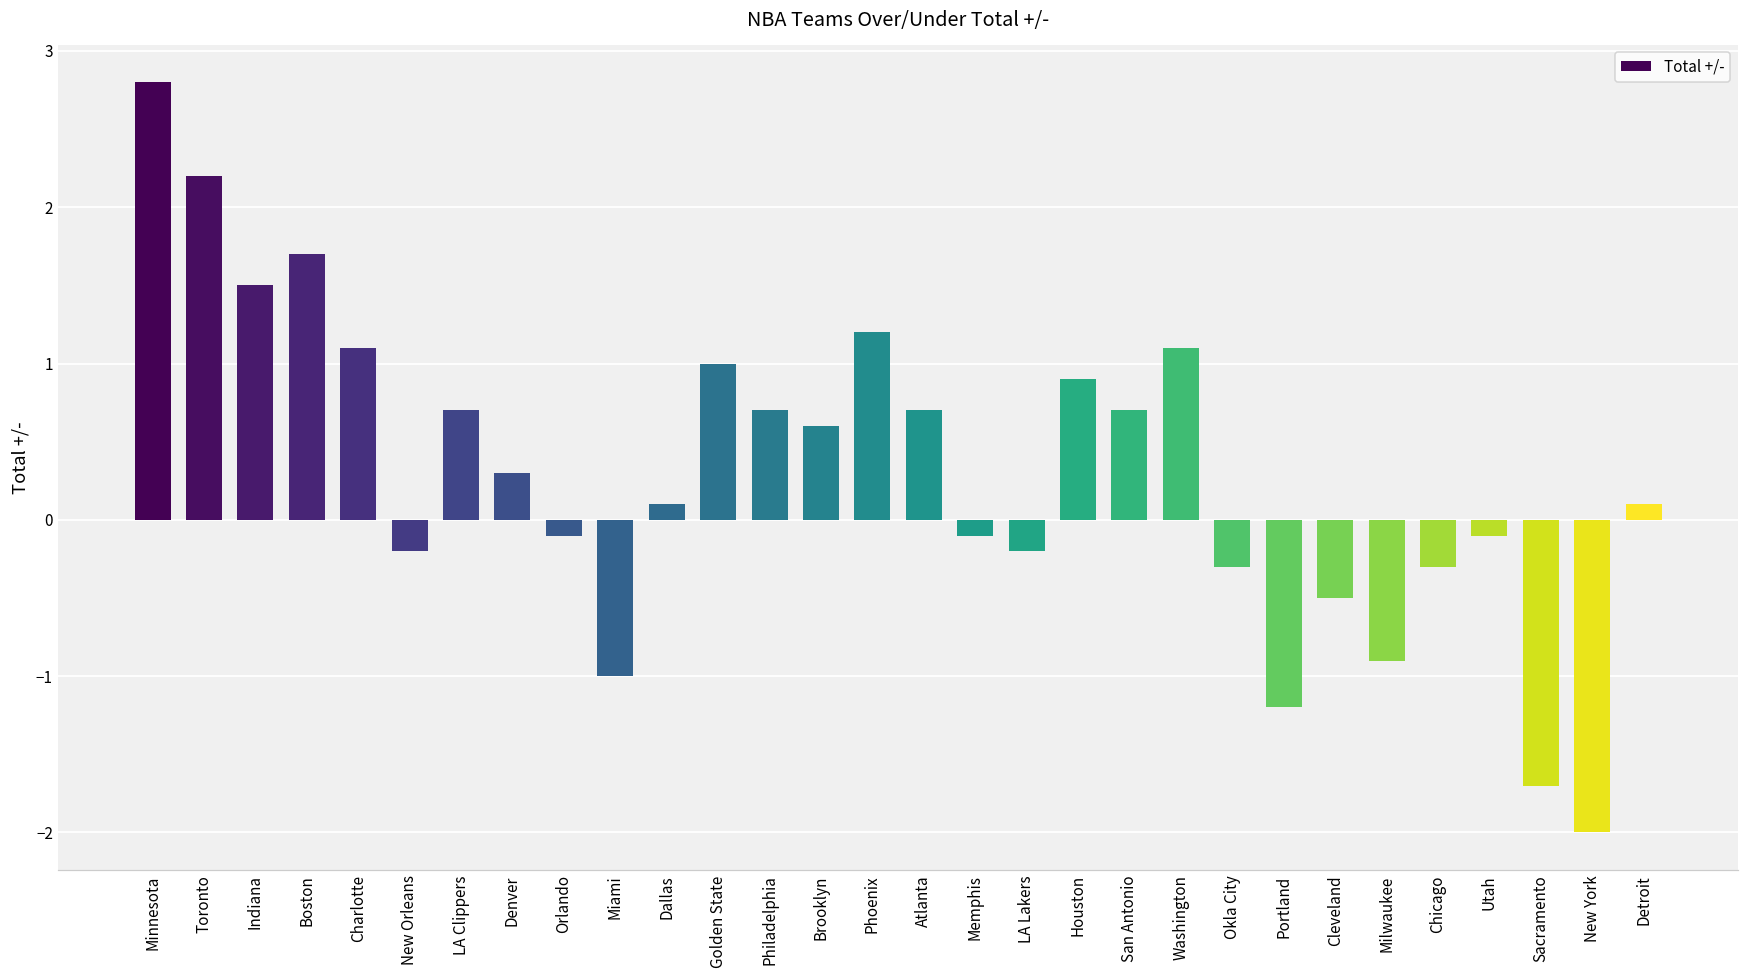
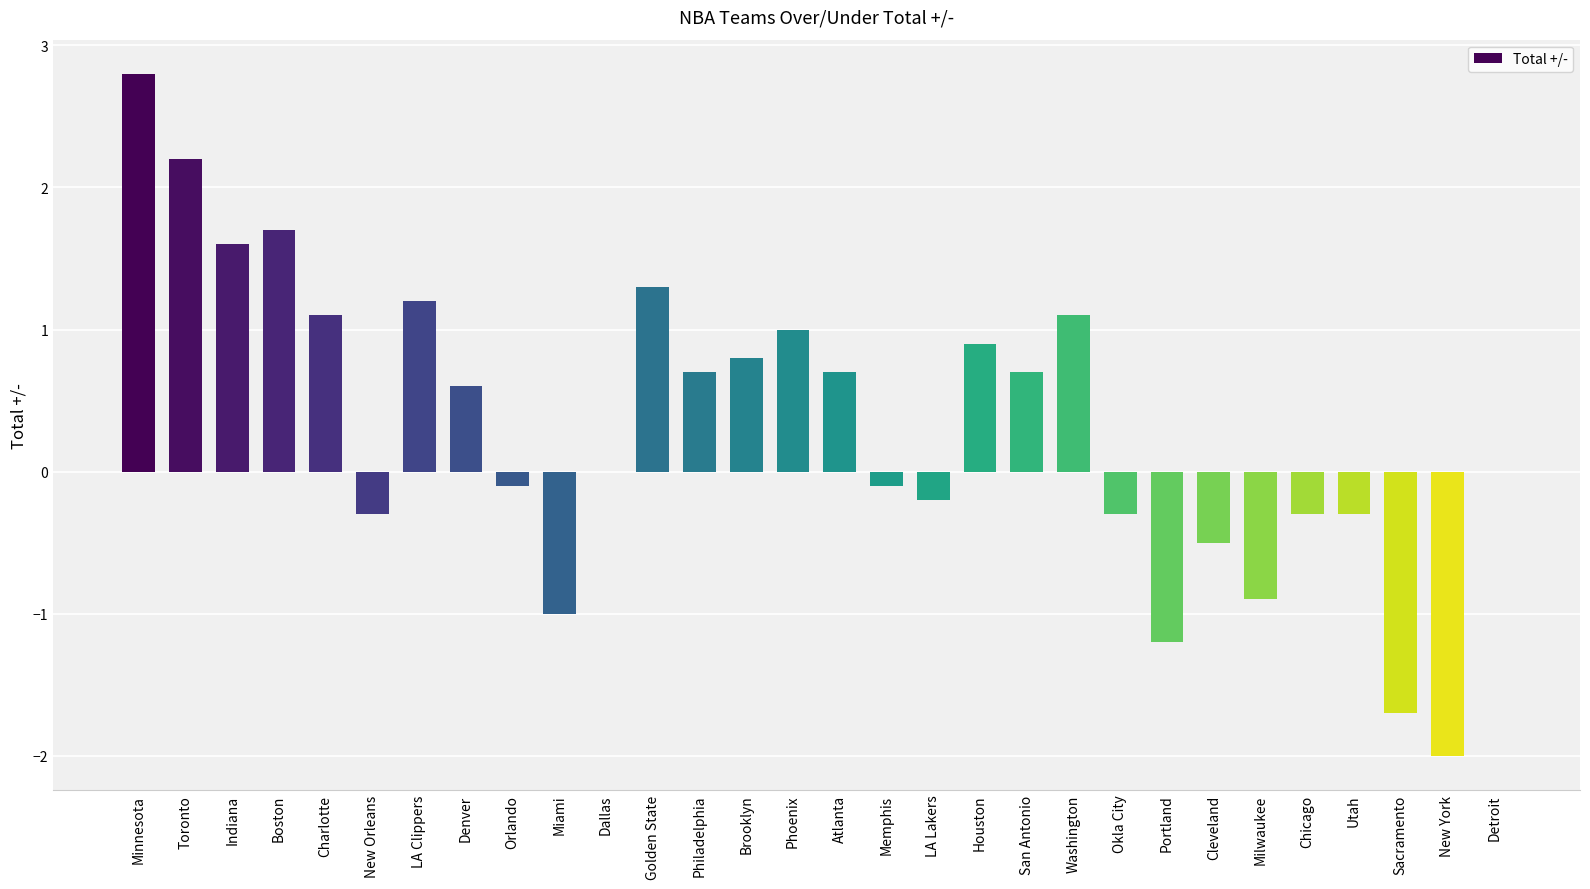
  {
    "Minnesota": 2.8,
    "Toronto": 2.2,
-   "Indiana": 1.5,
+   "Indiana": 1.6,
    "Boston": 1.7,
    "Charlotte": 1.1,
-   "New Orleans": -0.2,
-   "LA Clippers": 0.7,
-   "Denver": 0.3,
+   "New Orleans": -0.3,
+   "LA Clippers": 1.2,
+   "Denver": 0.6,
    "Orlando": -0.1,
    "Miami": -1.0,
-   "Dallas": 0.1,
-   "Golden State": 1.0,
+   "Dallas": 0.0,
+   "Golden State": 1.3,
    "Philadelphia": 0.7,
-   "Brooklyn": 0.6,
-   "Phoenix": 1.2,
+   "Brooklyn": 0.8,
+   "Phoenix": 1.0,
    "Atlanta": 0.7,
    "Memphis": -0.1,
    "LA Lakers": -0.2,
    "Houston": 0.9,
    "San Antonio": 0.7,
    "Washington": 1.1,
    "Okla City": -0.3,
    "Portland": -1.2,
    "Cleveland": -0.5,
    "Milwaukee": -0.9,
    "Chicago": -0.3,
-   "Utah": -0.1,
+   "Utah": -0.3,
    "Sacramento": -1.7,
    "New York": -2.0,
-   "Detroit": 0.1
+   "Detroit": 0.0
  }
